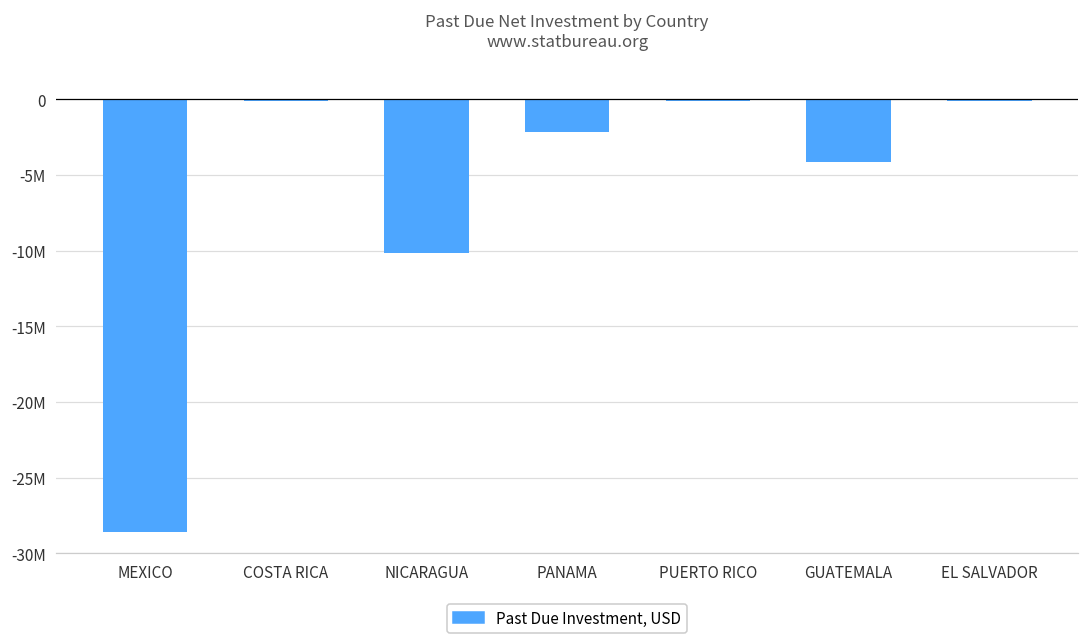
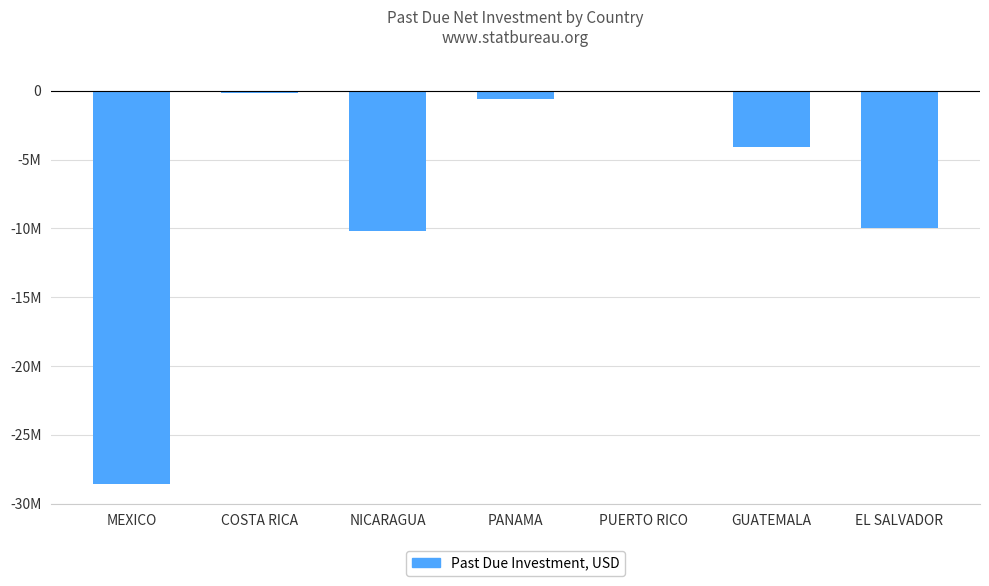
  {
    "MEXICO": -28600000,
    "NICARAGUA": -10200000,
-   "PANAMA": -2200000,
+   "PANAMA": -600000,
    "GUATEMALA": -4100000,
-   "EL SALVADOR": -100000
+   "EL SALVADOR": -10000000
  }
